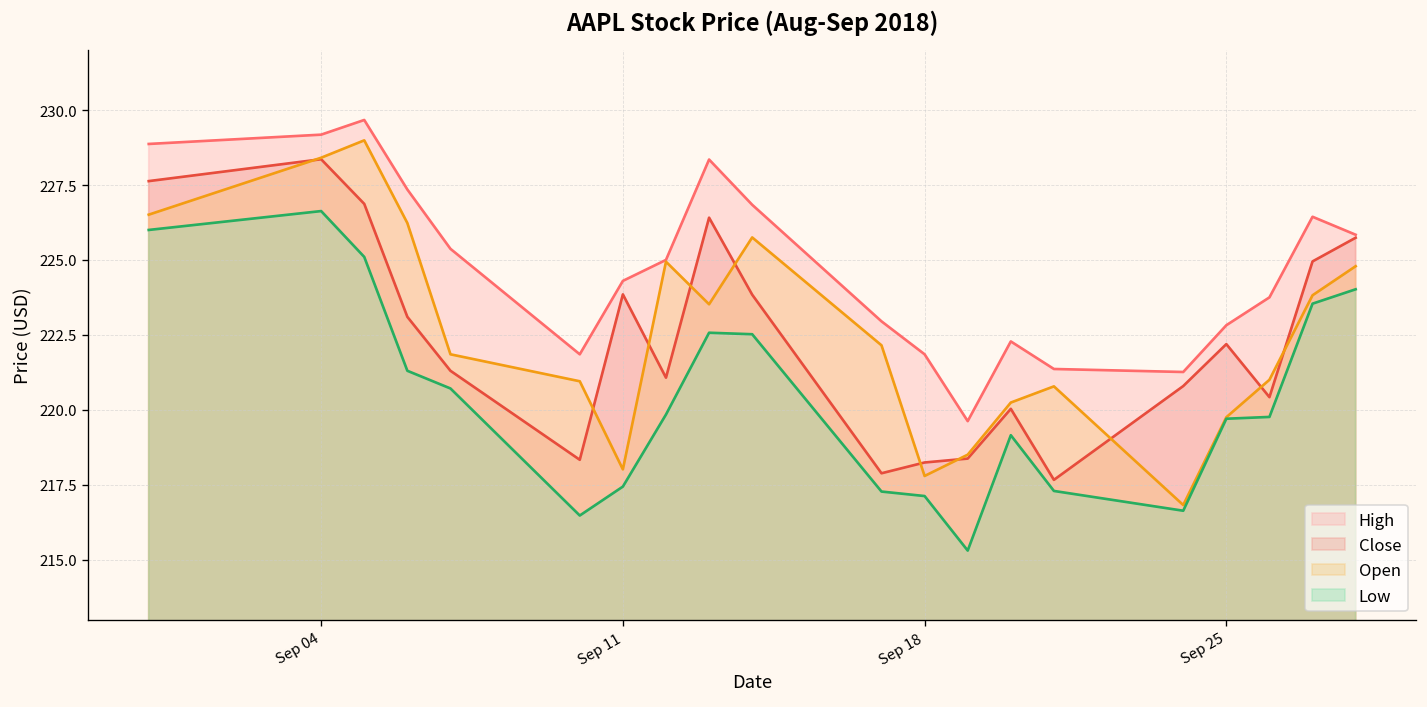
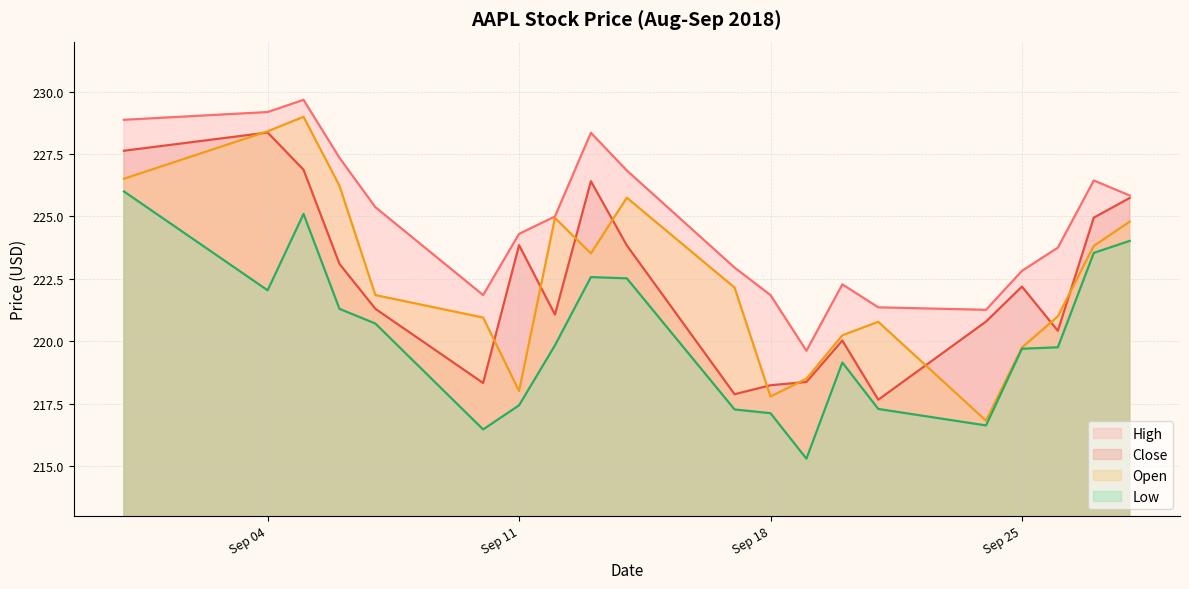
  {
    "Low": {
-     "Sep 04": 226.6,
+     "Sep 04": 222.0,
      "Sep 11": 217.4,
      "Sep 18": 217.1
    }
  }
